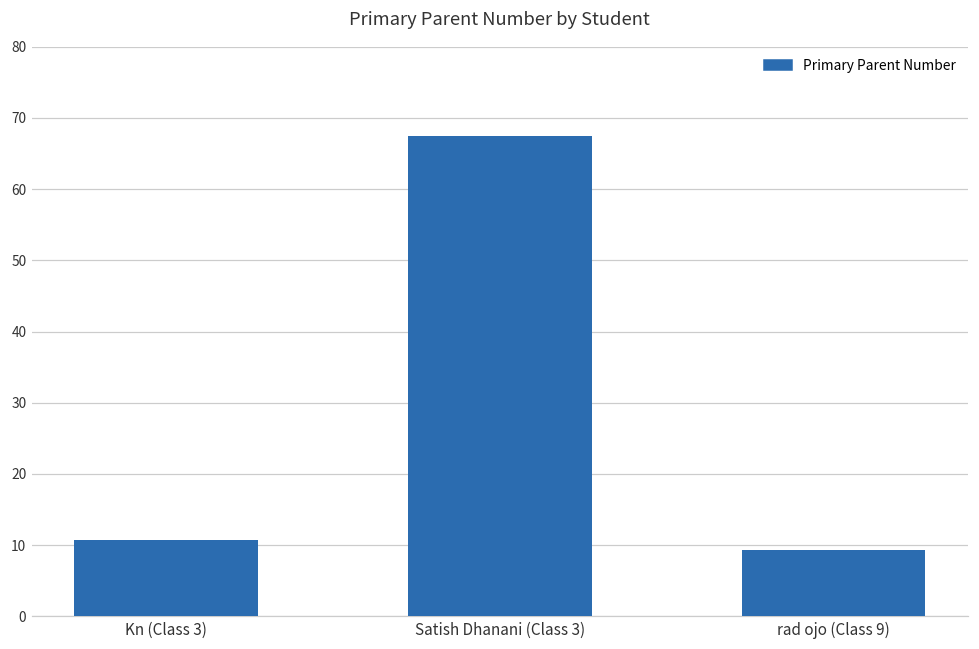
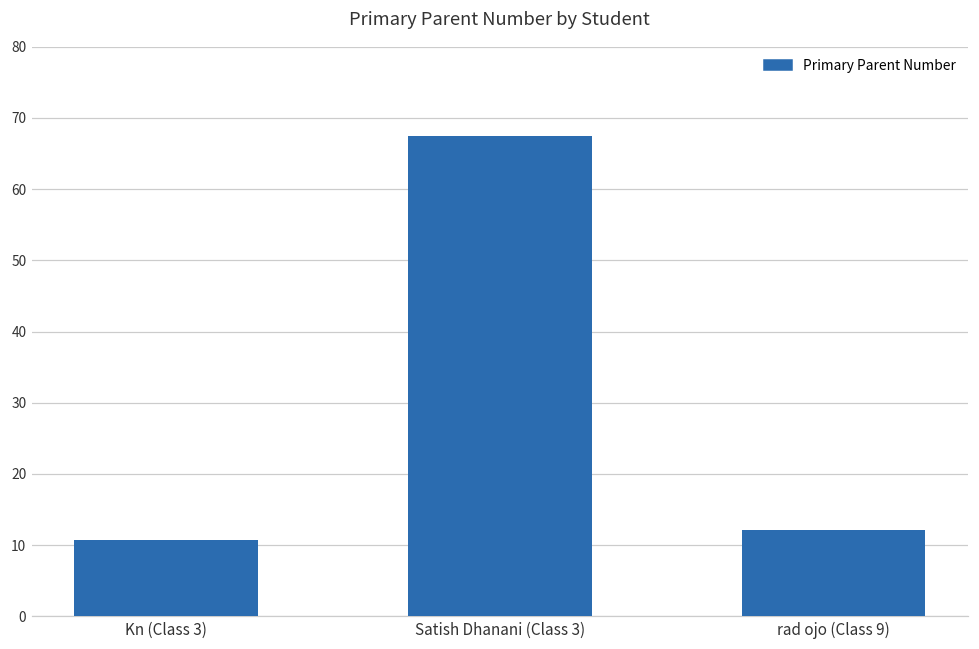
  {
    "Kn (Class 3)": 11,
    "Satish Dhanani (Class 3)": 67,
-   "rad ojo (Class 9)": 9
+   "rad ojo (Class 9)": 12
  }
